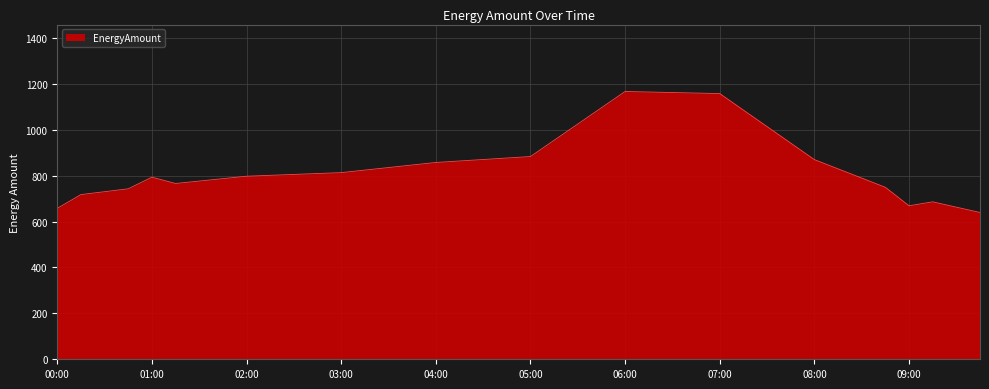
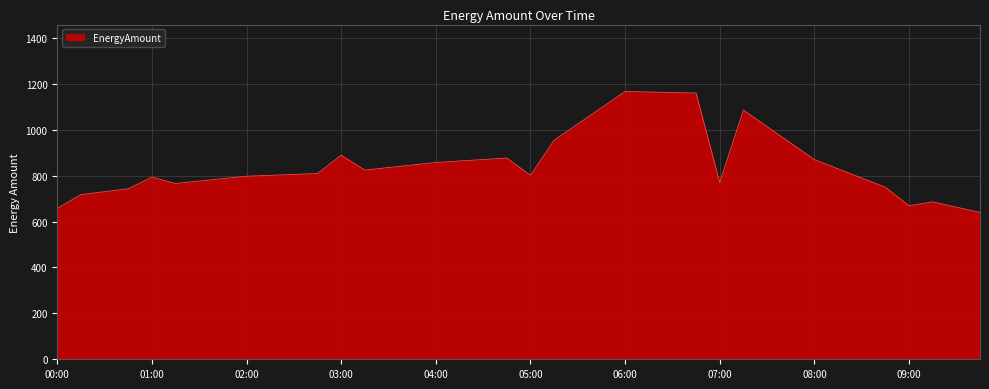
  {
    "00:00": 660,
    "01:00": 790,
    "02:00": 800,
-   "03:00": 810,
+   "03:00": 890,
    "04:00": 860,
-   "05:00": 880,
+   "05:00": 800,
    "06:00": 1170,
-   "07:00": 1160,
+   "07:00": 770,
    "08:00": 870,
    "09:00": 670
  }
